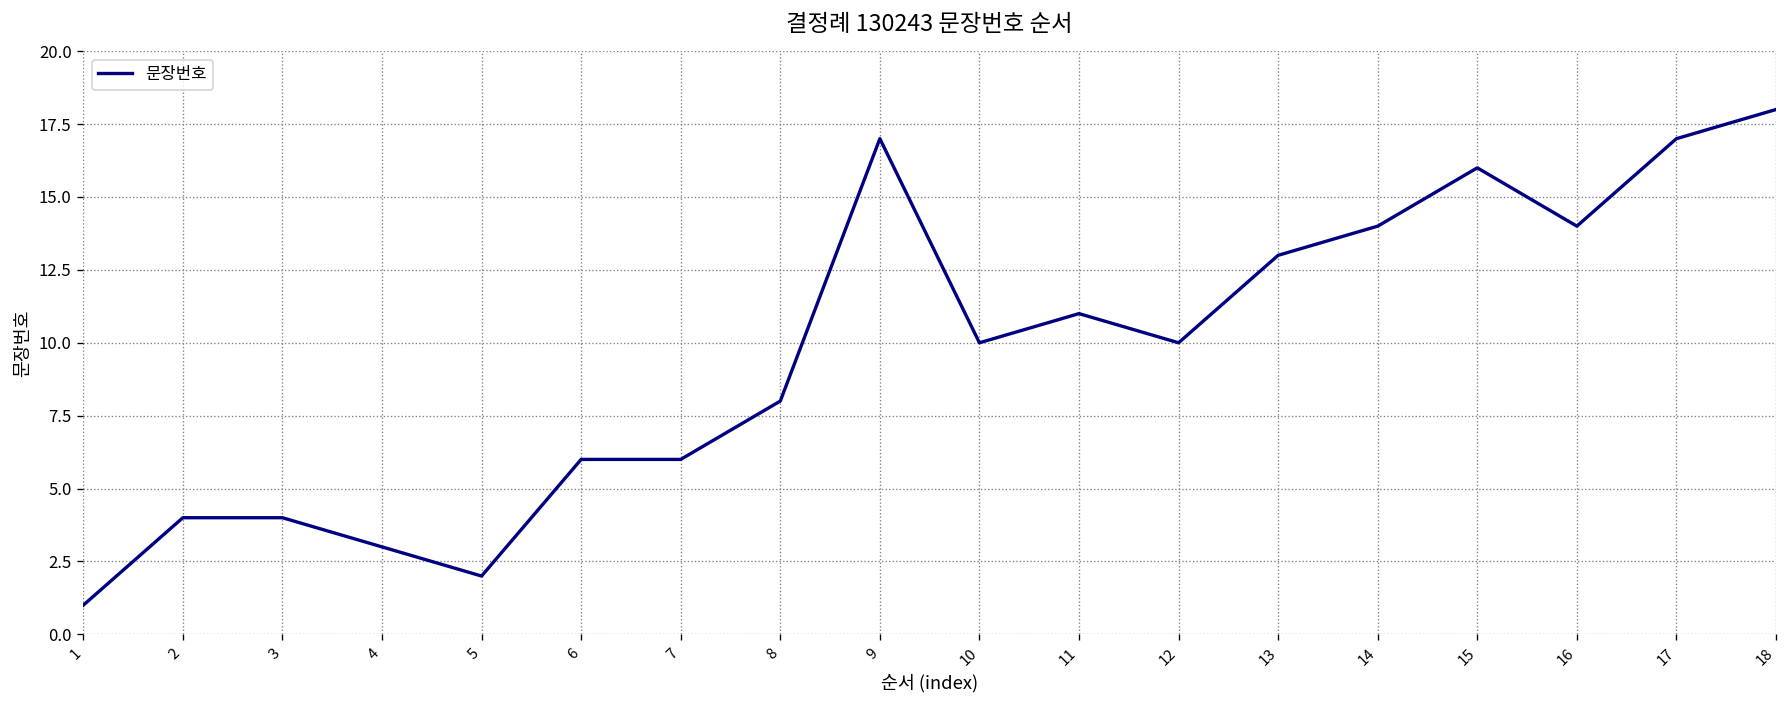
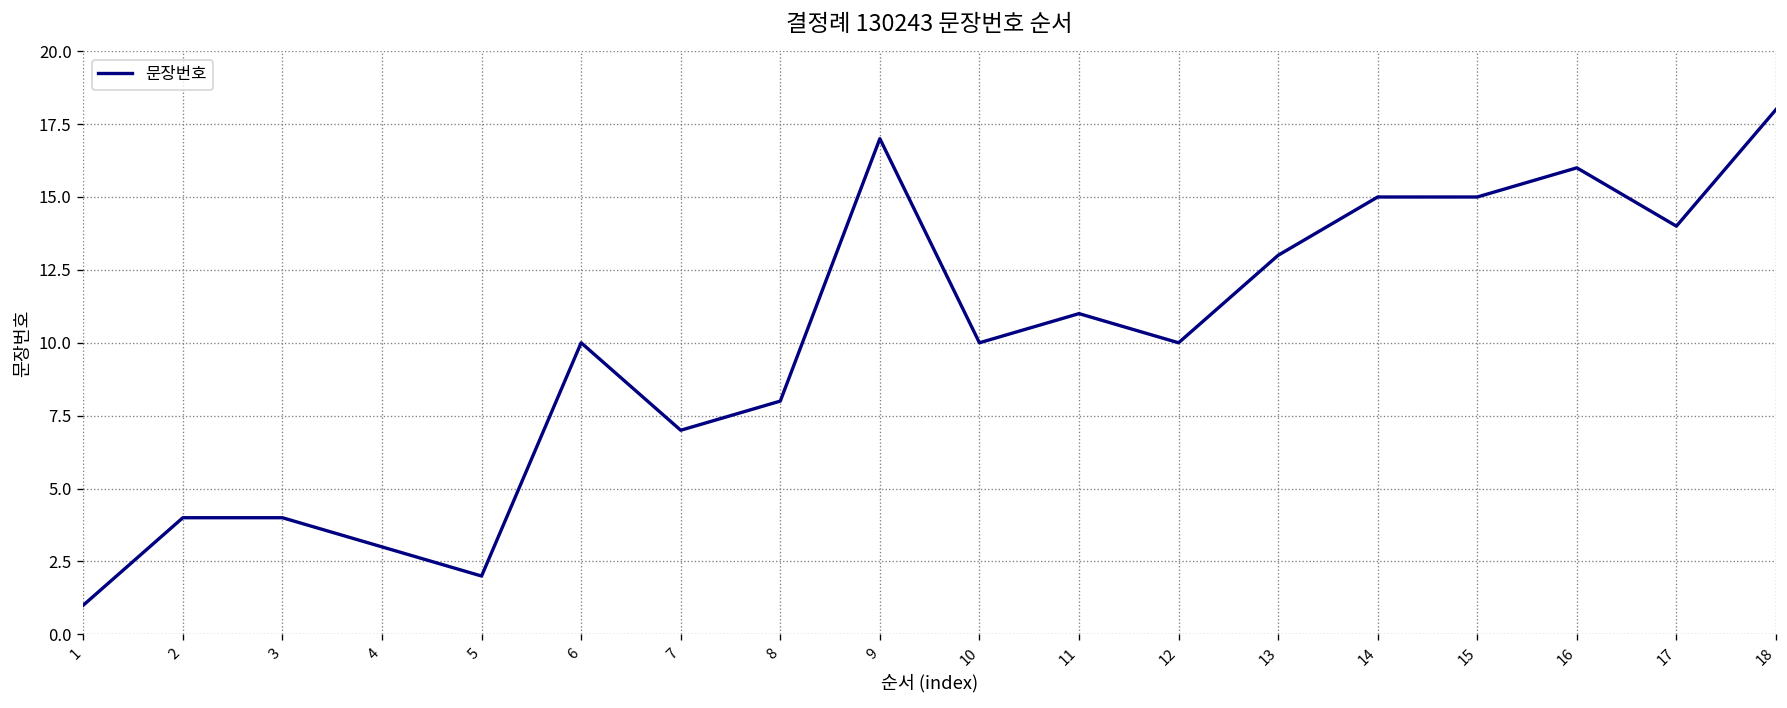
  {
    "1": 1,
    "2": 4,
    "3": 4,
    "4": 3,
    "5": 2,
-   "6": 6,
-   "7": 6,
+   "6": 10,
+   "7": 7,
    "8": 8,
    "9": 17,
    "10": 10,
    "11": 11,
    "12": 10,
    "13": 13,
-   "14": 14,
-   "15": 16,
-   "16": 14,
-   "17": 17,
+   "14": 15,
+   "15": 15,
+   "16": 16,
+   "17": 14,
    "18": 18
  }
